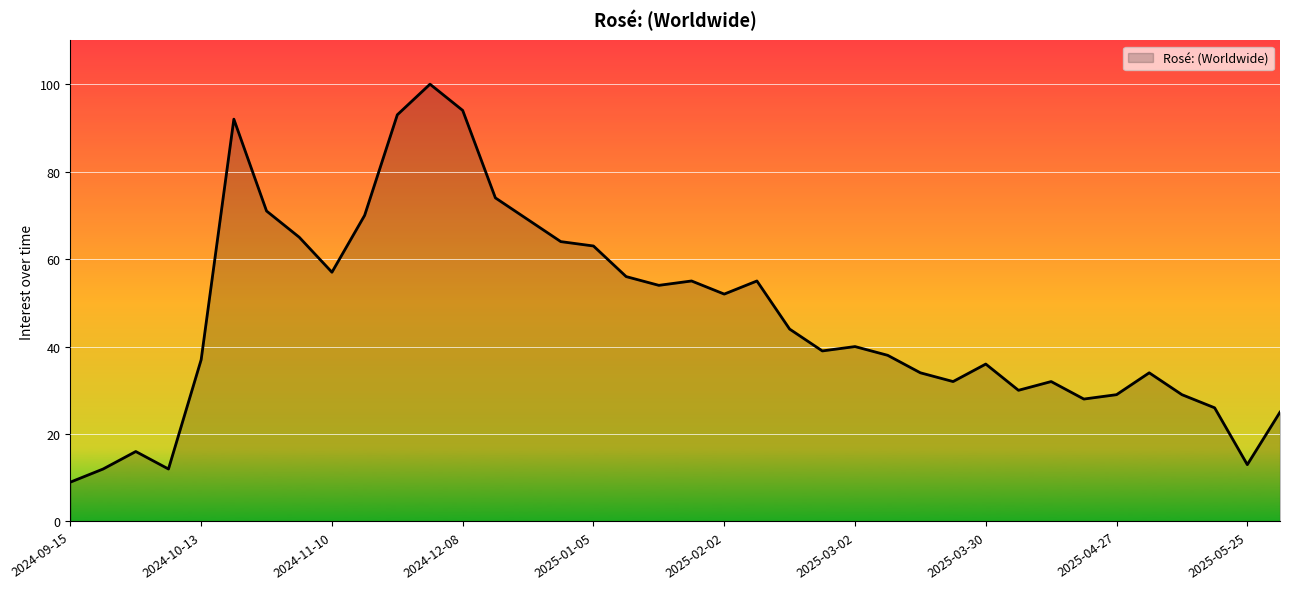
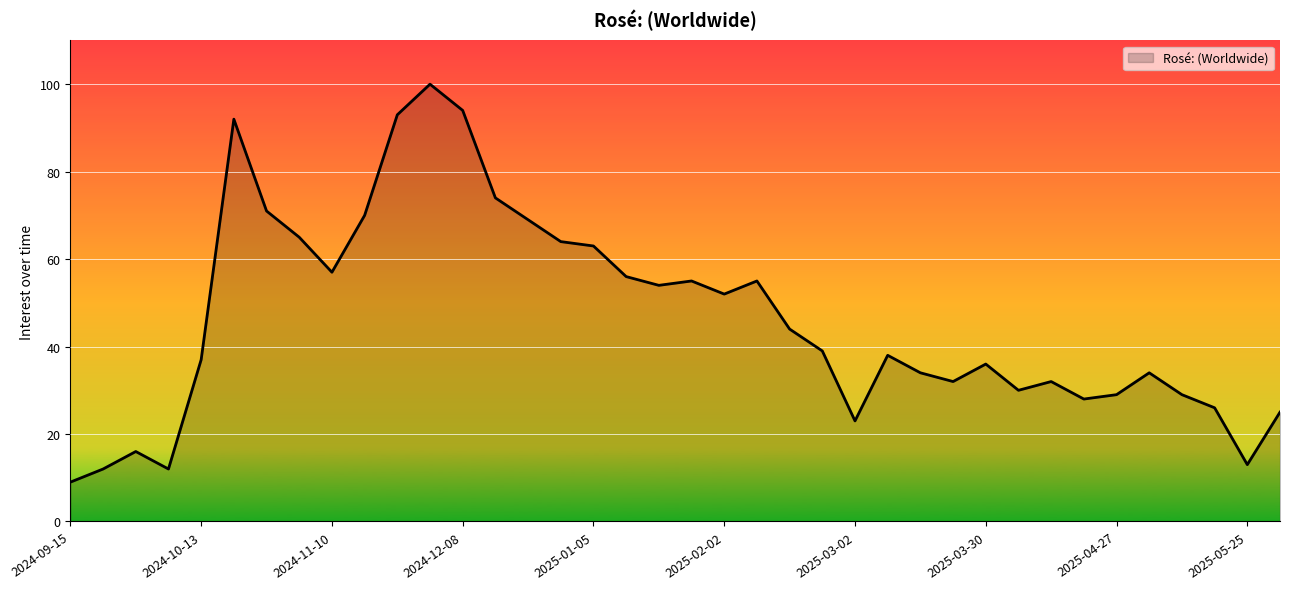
  {
    "2024-09-15": 9,
    "2024-10-13": 37,
    "2024-11-10": 57,
    "2024-12-08": 94,
    "2025-01-05": 63,
    "2025-02-02": 52,
-   "2025-03-02": 40,
+   "2025-03-02": 23,
    "2025-03-30": 36,
    "2025-04-27": 29,
    "2025-05-25": 13
  }
